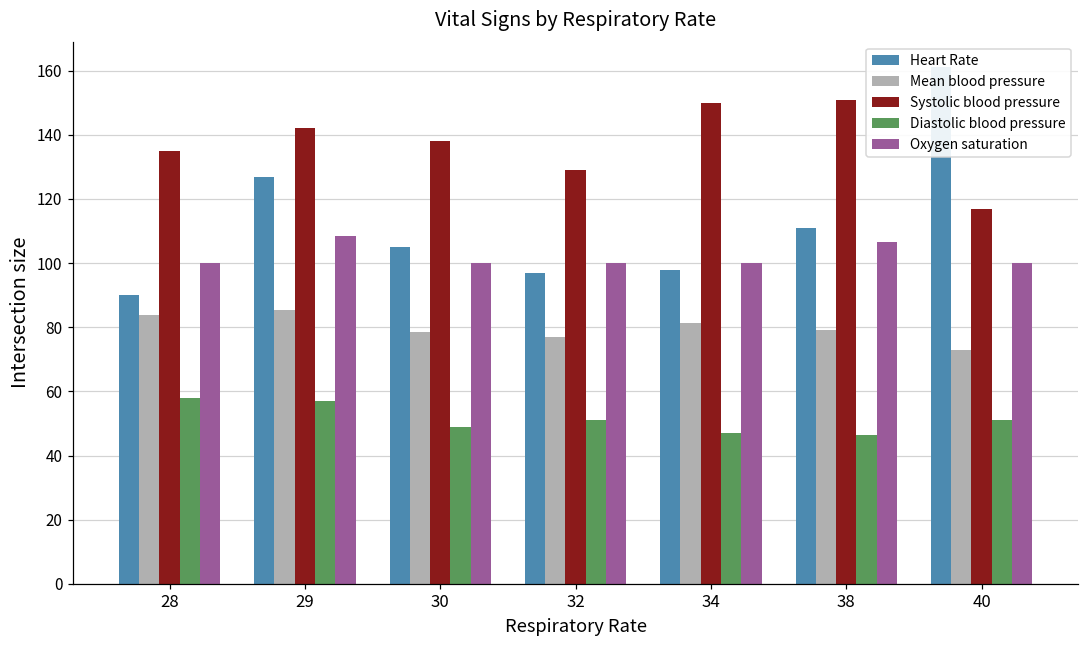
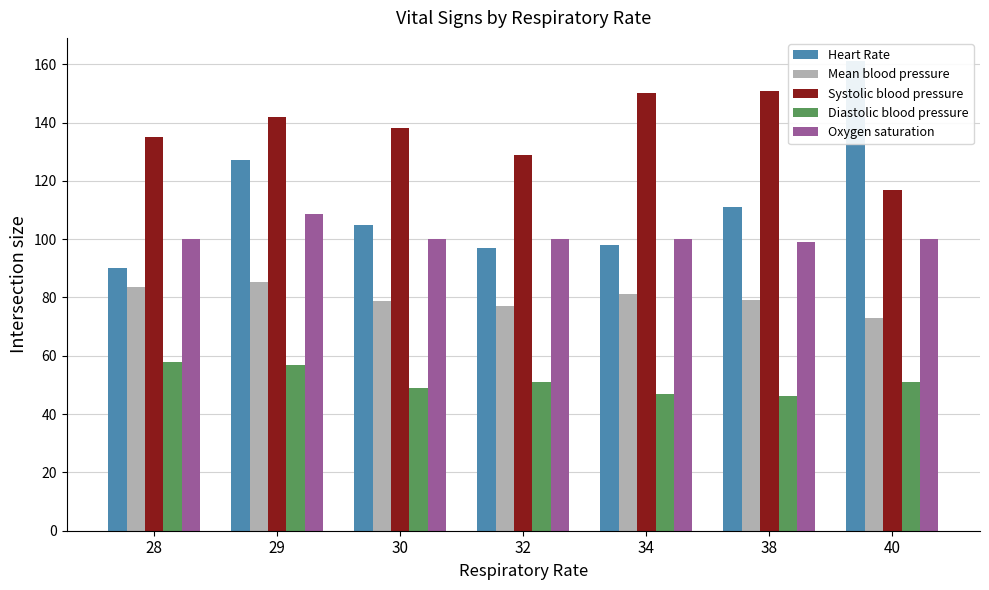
  {
    "Heart Rate": {
      "28": 90,
      "29": 127,
      "30": 105,
      "32": 97,
      "34": 98,
      "38": 111
    },
    "Mean blood pressure": {
      "28": 84,
      "29": 85,
      "30": 79,
      "32": 77,
      "34": 81,
      "38": 79,
      "40": 73
    },
    "Systolic blood pressure": {
      "28": 135,
      "29": 142,
      "30": 138,
      "32": 129,
      "34": 150,
      "38": 151,
      "40": 117
    },
    "Diastolic blood pressure": {
      "28": 58,
      "29": 57,
      "30": 49,
      "32": 51,
      "34": 47,
      "38": 46,
      "40": 51
    },
    "Oxygen saturation": {
      "28": 100,
      "29": 109,
      "30": 100,
      "32": 100,
      "34": 100,
-     "38": 107,
+     "38": 99,
      "40": 100
    }
  }
